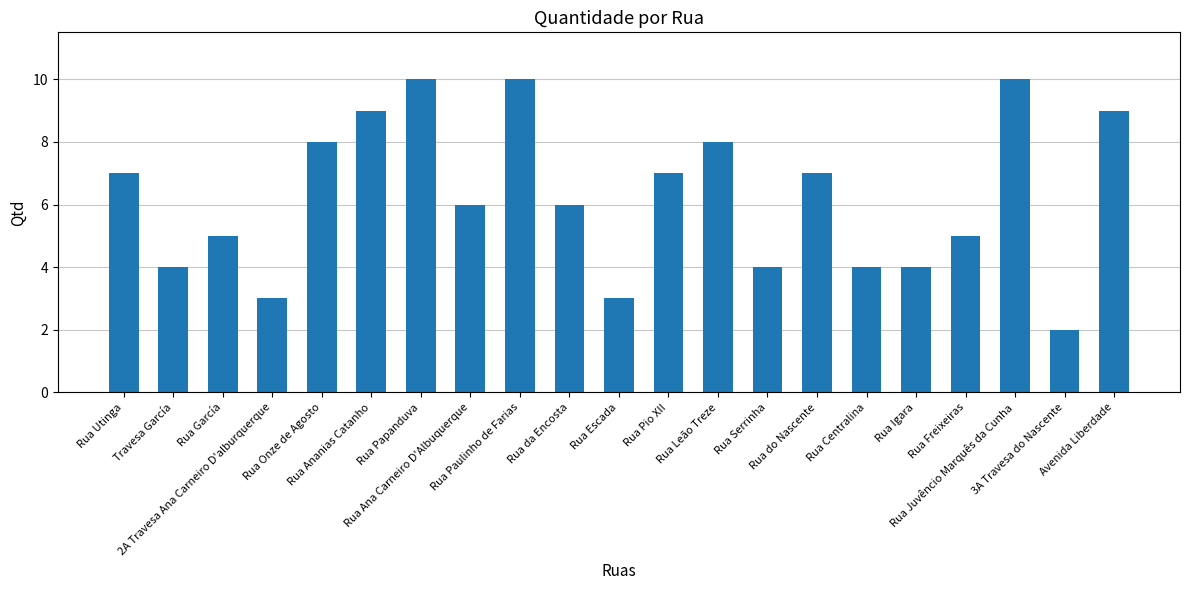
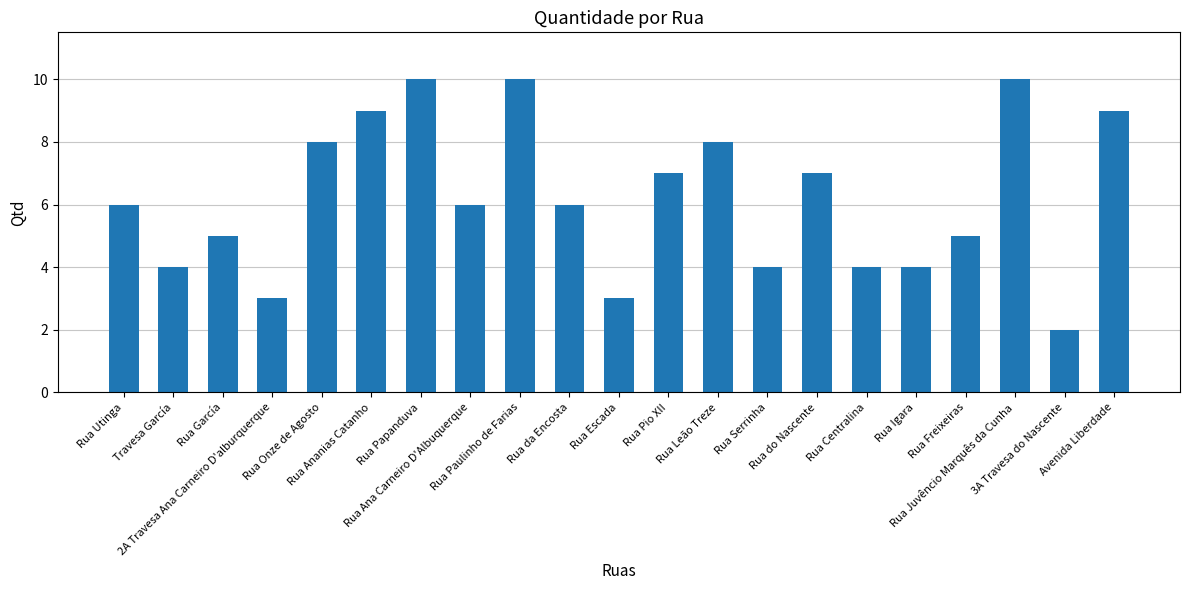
  {
-   "Rua Utinga": 7,
+   "Rua Utinga": 6,
    "Travesa García": 4,
    "Rua García": 5,
    "2A Travesa Ana Carneiro D'alburquerque": 3,
    "Rua Onze de Agosto": 8,
    "Rua Ananias Catanho": 9,
    "Rua Papanduva": 10,
    "Rua Ana Carneiro D'Albuquerque": 6,
    "Rua Paulinho de Farias": 10,
    "Rua da Encosta": 6,
    "Rua Escada": 3,
    "Rua Pio XII": 7,
    "Rua Leão Treze": 8,
    "Rua Serrinha": 4,
    "Rua do Nascente": 7,
    "Rua Centralina": 4,
    "Rua Igara": 4,
    "Rua Freixeiras": 5,
    "Rua Juvêncio Marquês da Cunha": 10,
    "3A Travesa do Nascente": 2,
    "Avenida Liberdade": 9
  }
